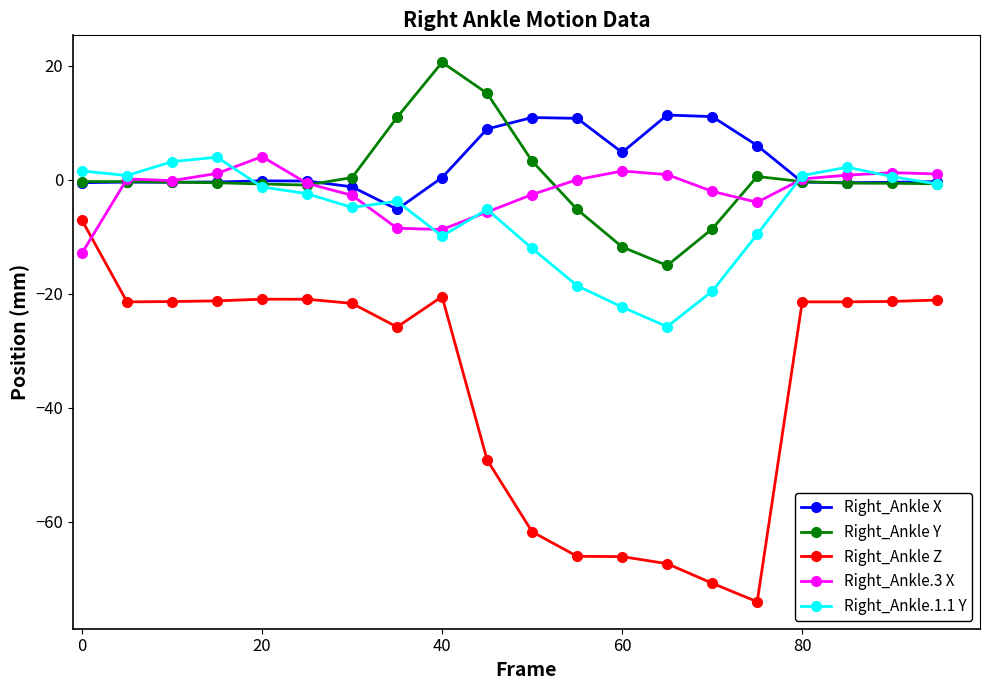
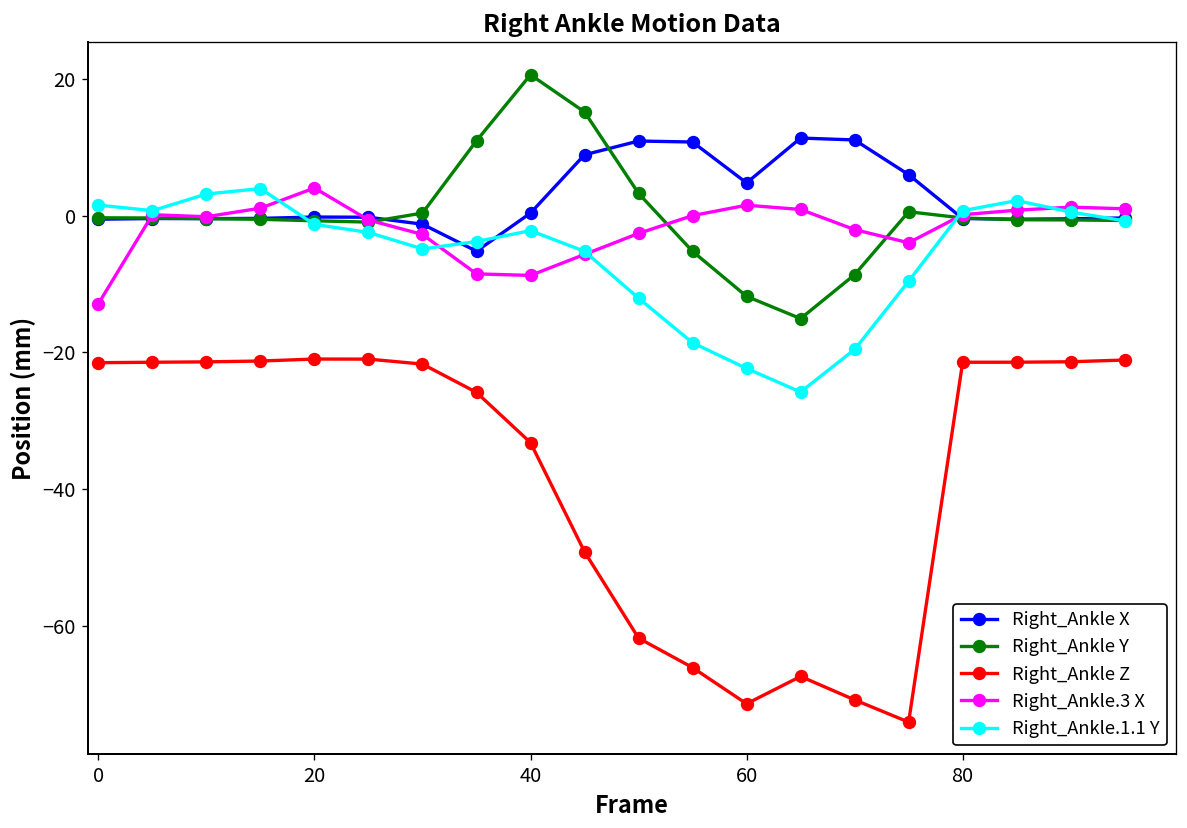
  {
    "Right_Ankle X": {
      "20": 0,
      "40": 0,
      "60": 5
    },
    "Right_Ankle Y": {
      "20": -1,
      "40": 21,
      "60": -12
    },
    "Right_Ankle Z": {
-     "0": -7,
+     "0": -21,
      "20": -21,
-     "40": -21,
-     "60": -66,
+     "40": -33,
+     "60": -71,
      "80": -21
    },
    "Right_Ankle.3 X": {
      "0": -13,
      "20": 4,
      "40": -9,
      "60": 2,
      "80": 0
    },
    "Right_Ankle.1.1 Y": {
      "0": 2,
      "20": -1,
-     "40": -10,
+     "40": -2,
      "60": -22,
      "80": 1
    }
  }
